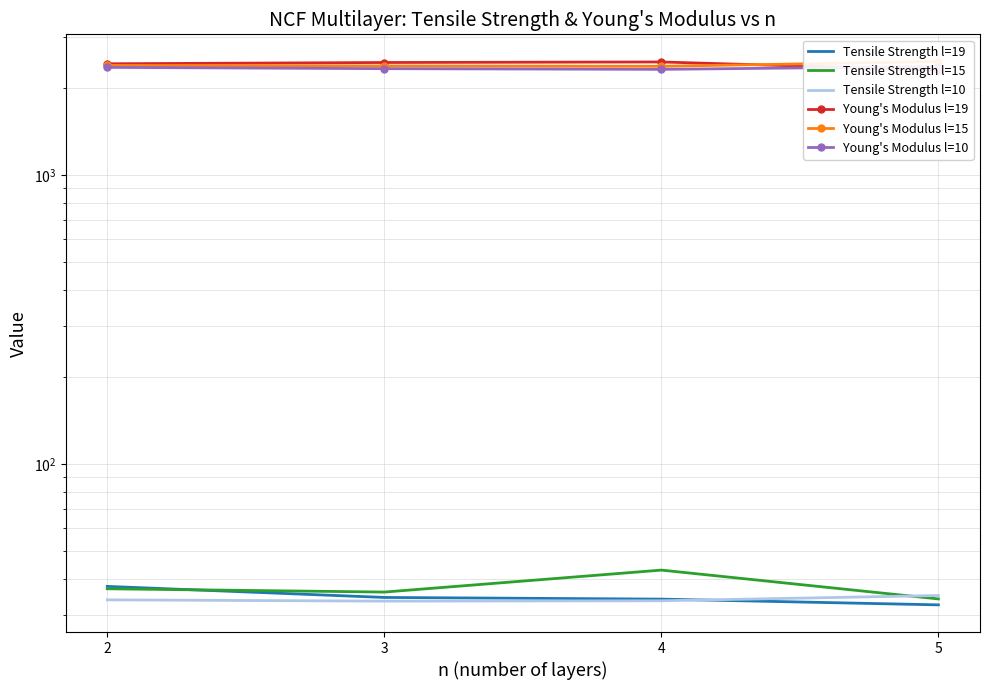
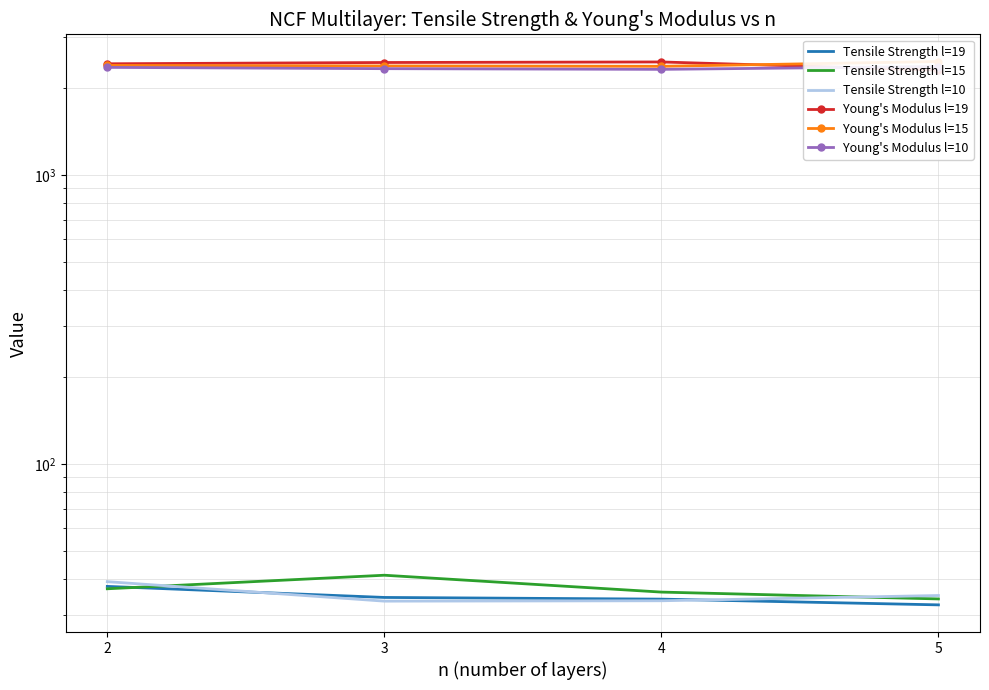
  {
    "Tensile Strength l=19": {
      "3": 35,
      "5": 33
    },
    "Tensile Strength l=15": {
-     "3": 36,
-     "4": 43,
+     "3": 41,
+     "4": 36,
      "5": 34
    },
    "Tensile Strength l=10": {
-     "2": 34,
+     "2": 39,
      "3": 34,
      "5": 35
    },
    "Young's Modulus l=19": {
      "3": 2400,
      "4": 2500
    },
    "Young's Modulus l=15": {
      "3": 2400,
      "4": 2400
    },
    "Young's Modulus l=10": {
      "3": 2300,
      "4": 2300
    }
  }
